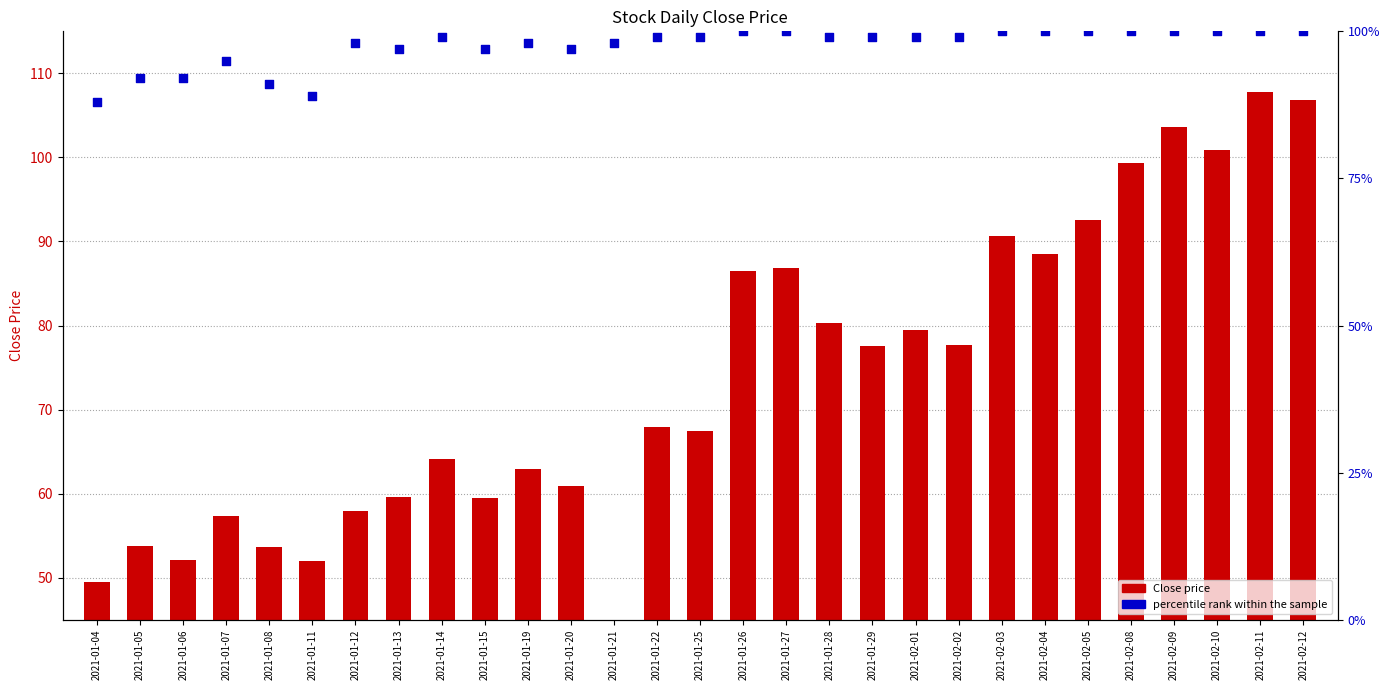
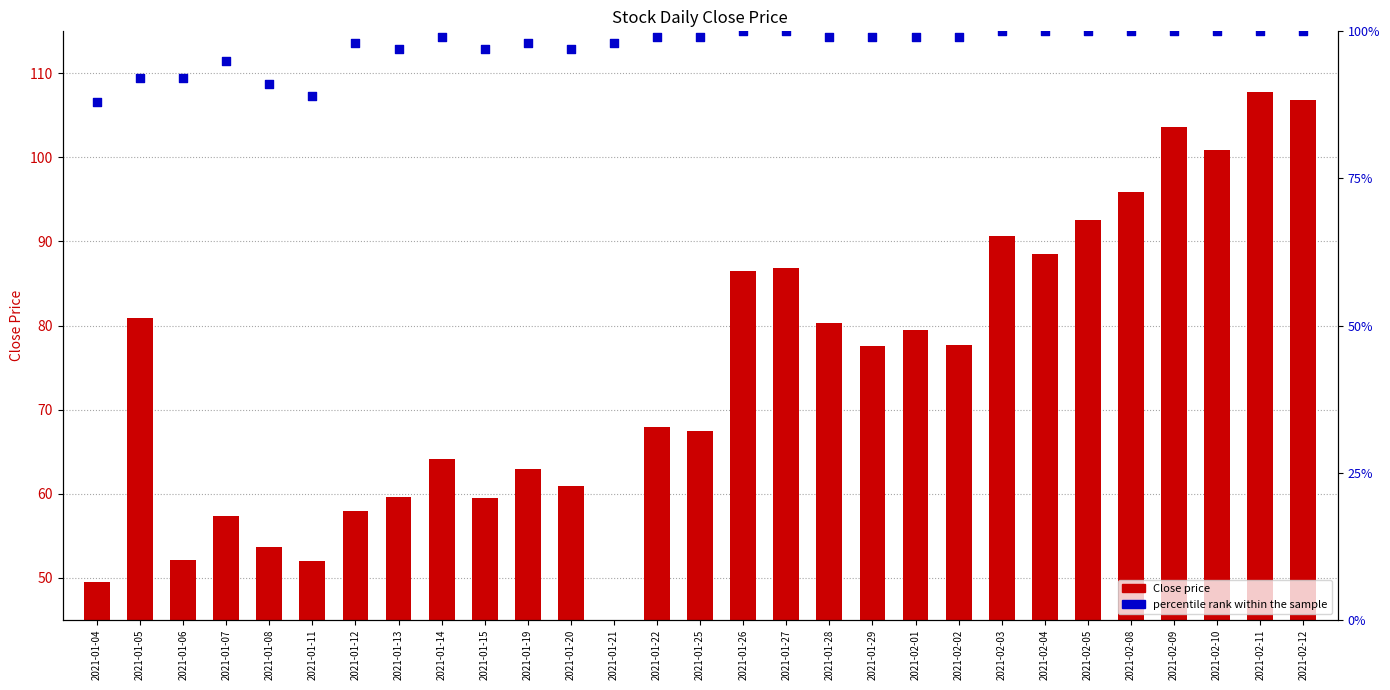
  {
    "Close price": {
      "2021-01-04": 49,
-     "2021-01-05": 54,
+     "2021-01-05": 81,
      "2021-01-06": 52,
      "2021-01-07": 57,
      "2021-01-08": 54,
      "2021-01-11": 52,
      "2021-01-12": 58,
      "2021-01-13": 60,
      "2021-01-14": 64,
      "2021-01-15": 60,
      "2021-01-19": 63,
      "2021-01-20": 61,
      "2021-01-22": 68,
      "2021-01-25": 67,
      "2021-01-26": 86,
      "2021-01-27": 87,
      "2021-01-28": 80,
      "2021-01-29": 78,
      "2021-02-01": 80,
      "2021-02-02": 78,
      "2021-02-03": 91,
      "2021-02-04": 89,
      "2021-02-05": 93,
-     "2021-02-08": 99,
+     "2021-02-08": 96,
      "2021-02-09": 104,
      "2021-02-10": 101,
      "2021-02-11": 108,
      "2021-02-12": 107
    }
  }
